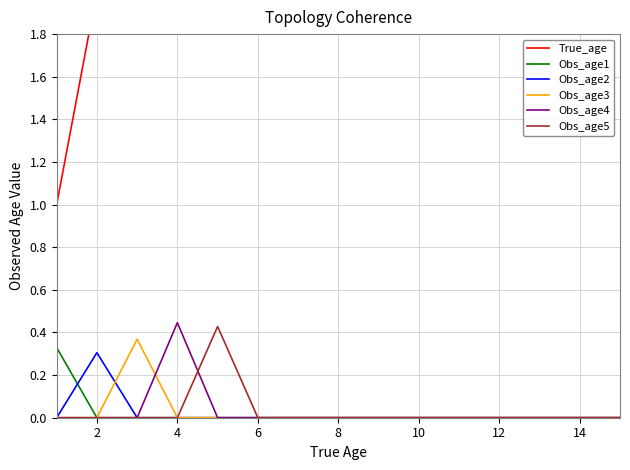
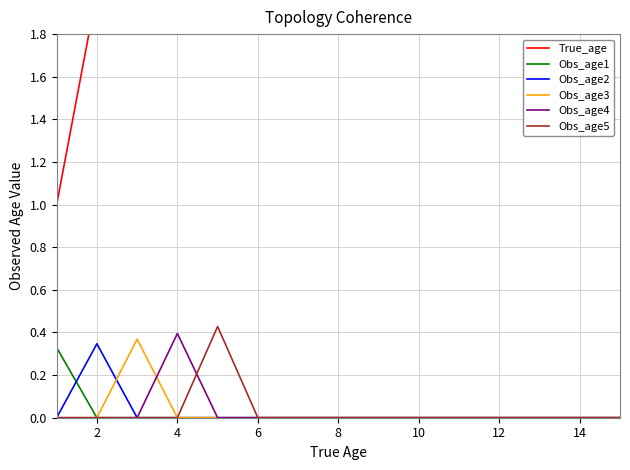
  {
    "Obs_age2": {
-     "2": 0.31
+     "2": 0.35
    },
    "Obs_age4": {
-     "4": 0.45
+     "4": 0.40
    }
  }
